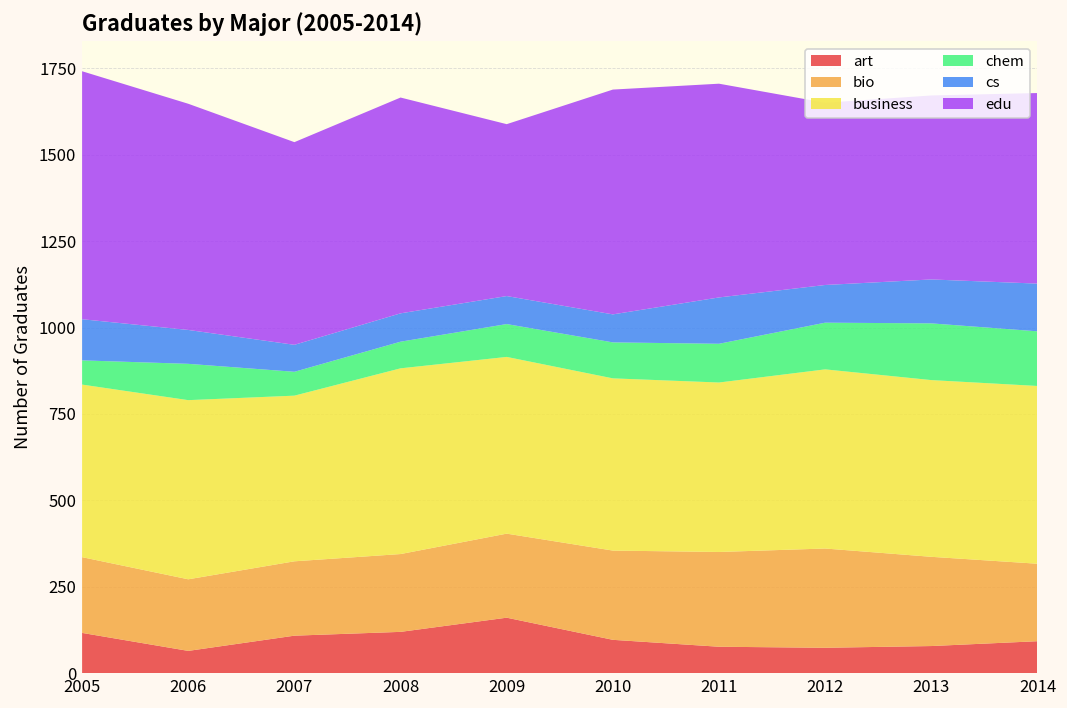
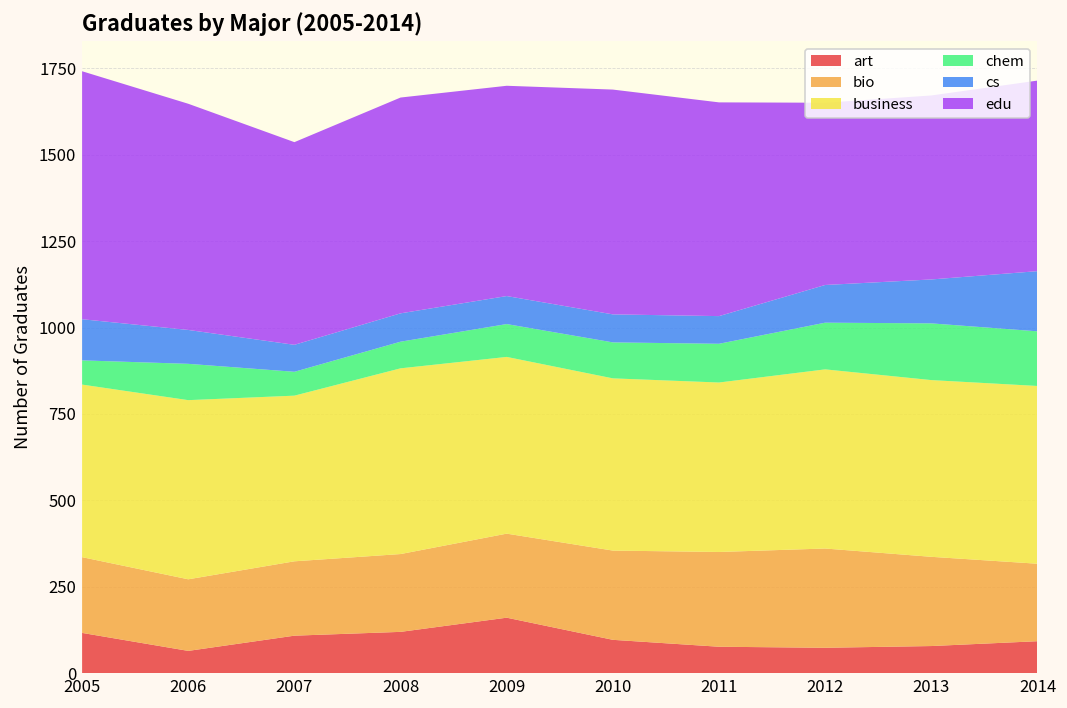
  {
    "art": {
      "2005": 120,
      "2006": 70,
      "2007": 110,
      "2008": 120,
      "2009": 160,
      "2010": 100,
      "2011": 80,
      "2012": 70,
      "2013": 80,
      "2014": 90
    },
    "bio": {
      "2005": 220,
      "2006": 210,
      "2007": 220,
      "2008": 230,
      "2009": 240,
      "2010": 260,
      "2011": 270,
      "2012": 290,
      "2013": 260,
      "2014": 220
    },
    "business": {
      "2005": 500,
      "2006": 520,
      "2007": 480,
      "2008": 540,
      "2009": 510,
      "2010": 500,
      "2011": 490,
      "2012": 520,
      "2013": 510,
      "2014": 510
    },
    "chem": {
      "2005": 70,
      "2006": 110,
      "2007": 70,
      "2008": 80,
      "2009": 100,
      "2010": 100,
      "2011": 110,
      "2012": 140,
      "2013": 160,
      "2014": 160
    },
    "cs": {
      "2005": 120,
      "2006": 100,
      "2007": 80,
      "2008": 80,
      "2009": 80,
      "2010": 80,
-     "2011": 130,
+     "2011": 80,
      "2012": 110,
      "2013": 130,
-     "2014": 140
+     "2014": 170
    },
    "edu": {
      "2005": 720,
      "2006": 650,
      "2007": 590,
      "2008": 620,
-     "2009": 500,
+     "2009": 610,
      "2010": 650,
      "2011": 620,
      "2014": 550
    }
  }
